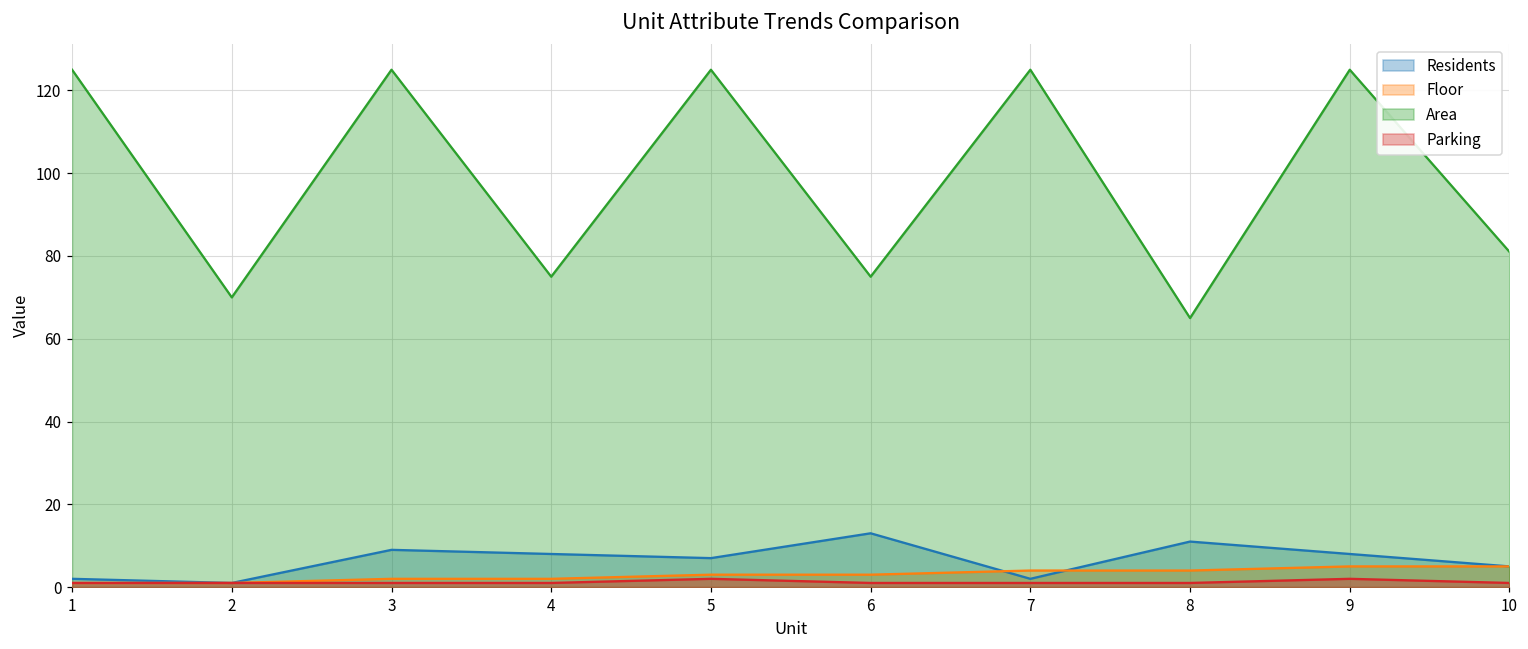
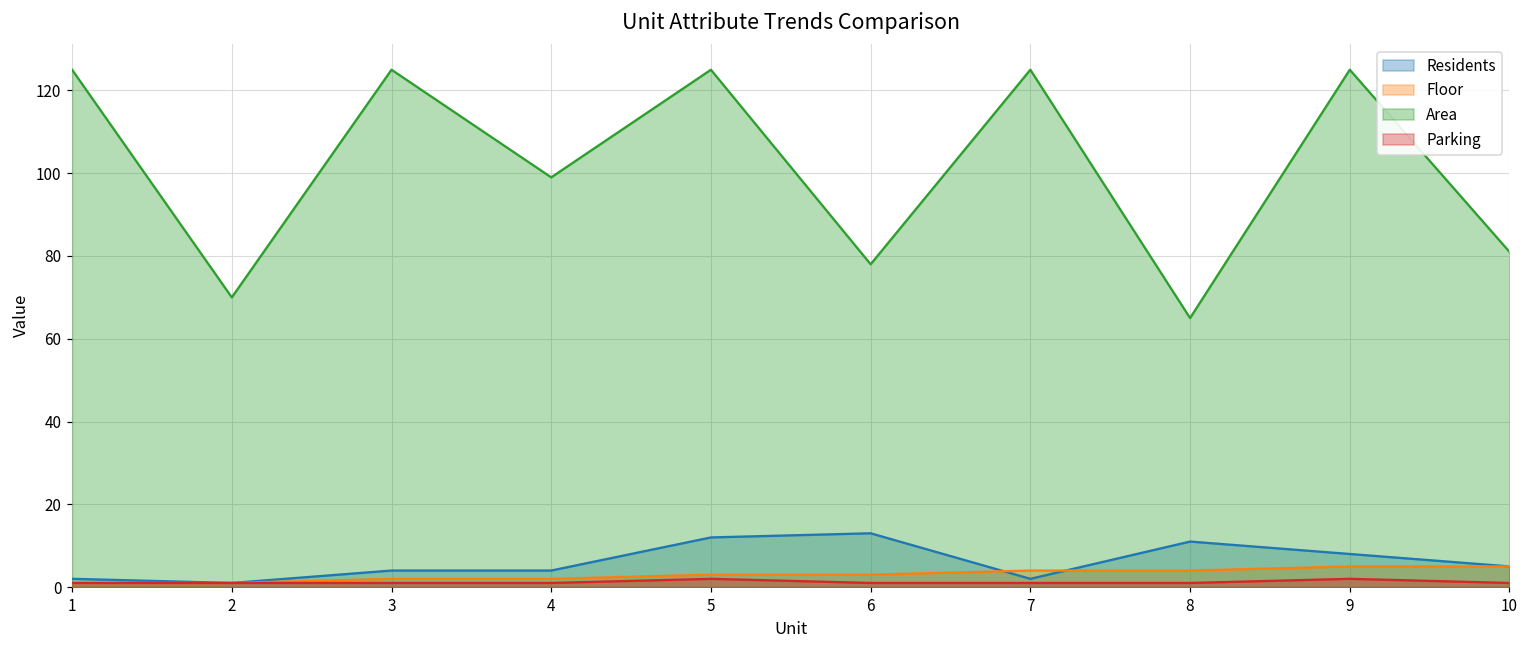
  {
    "Residents": {
      "1": 2,
-     "3": 9,
-     "4": 8,
-     "5": 7,
+     "3": 4,
+     "4": 4,
+     "5": 12,
      "6": 13,
      "7": 2,
      "8": 11,
      "9": 8
    },
    "Area": {
      "1": 125,
      "2": 70,
      "3": 125,
-     "4": 75,
+     "4": 99,
      "5": 125,
-     "6": 75,
+     "6": 78,
      "7": 125,
      "8": 65,
      "9": 125,
      "10": 81
    }
  }
